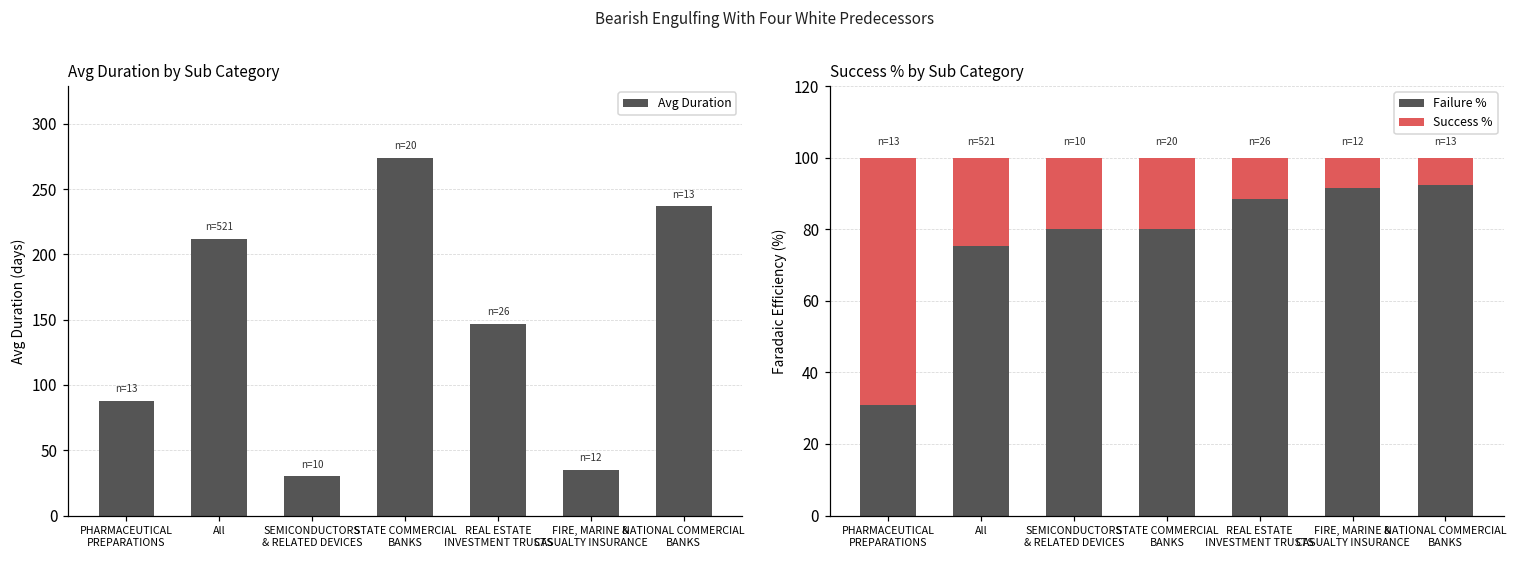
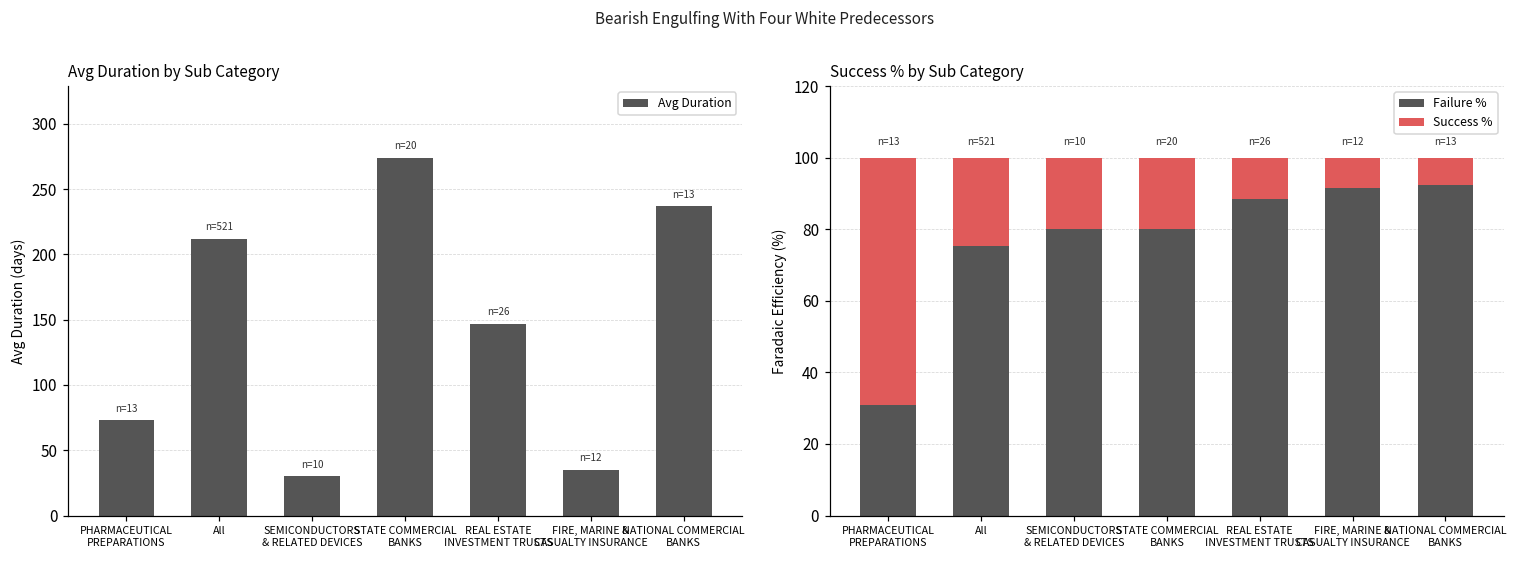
  {
    "Avg Duration by Sub Category": {
-     "PHARMACEUTICAL PREPARATIONS": 88
+     "PHARMACEUTICAL PREPARATIONS": 73
    },
    "Success % by Sub Category": {
      "Failure %": {
        "PHARMACEUTICAL PREPARATIONS": 31,
        "All": 75,
        "SEMICONDUCTORS & RELATED DEVICES": 80,
        "STATE COMMERCIAL BANKS": 80
      },
      "Success %": {
        "STATE COMMERCIAL BANKS": 20
      }
    }
  }
